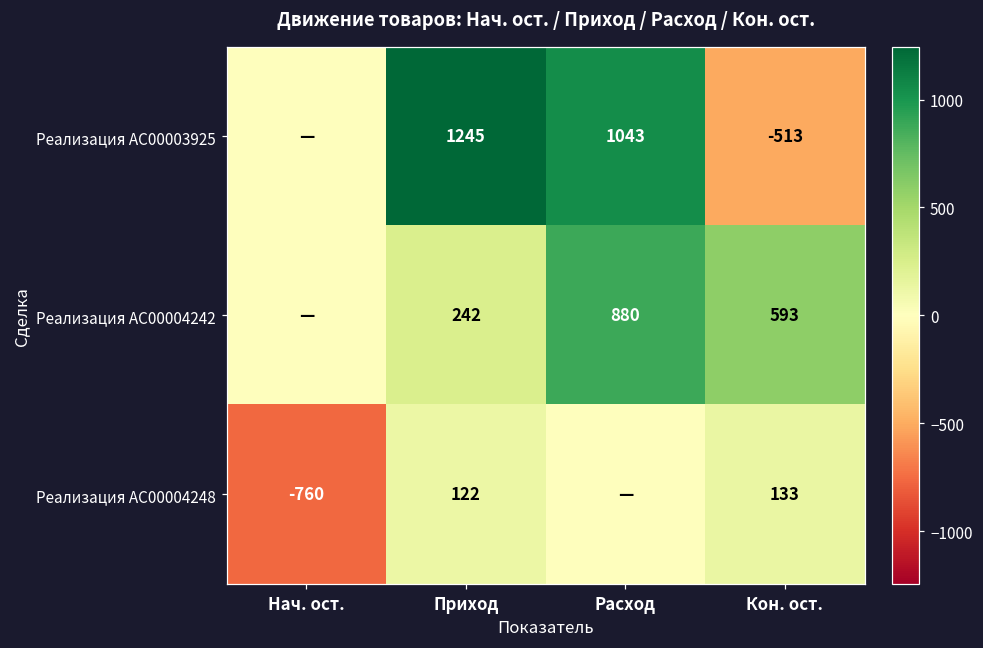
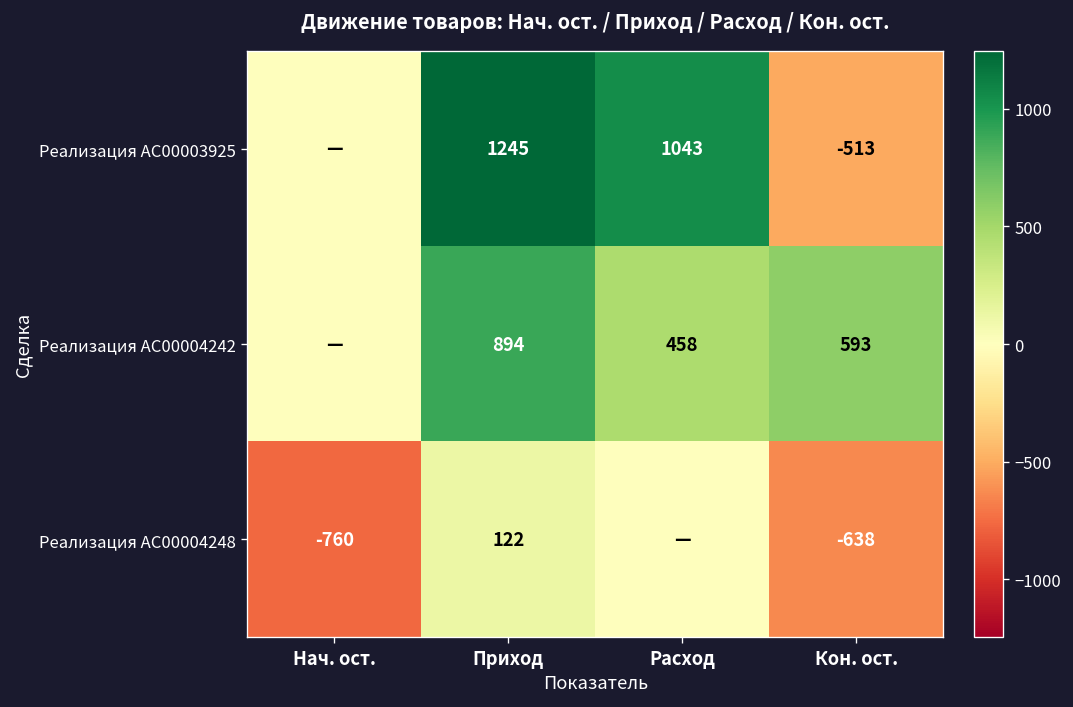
  {
    "Реализация АС00003925": {
      "Приход": 1245,
      "Расход": 1043,
      "Кон. ост.": -513
    },
    "Реализация АС00004242": {
-     "Приход": 242,
-     "Расход": 880,
+     "Приход": 894,
+     "Расход": 458,
      "Кон. ост.": 593
    },
    "Реализация АС00004248": {
      "Нач. ост.": -760,
      "Приход": 122,
-     "Кон. ост.": 133
+     "Кон. ост.": -638
    }
  }
